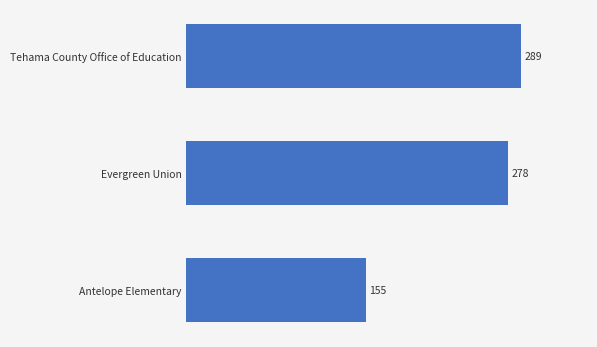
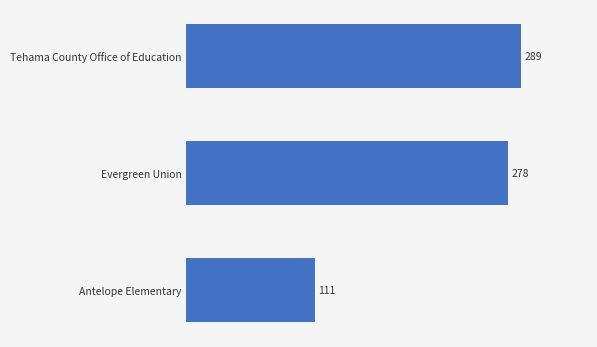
  {
    "Tehama County Office of Education": 289,
    "Evergreen Union": 278,
-   "Antelope Elementary": 155
+   "Antelope Elementary": 111
  }
